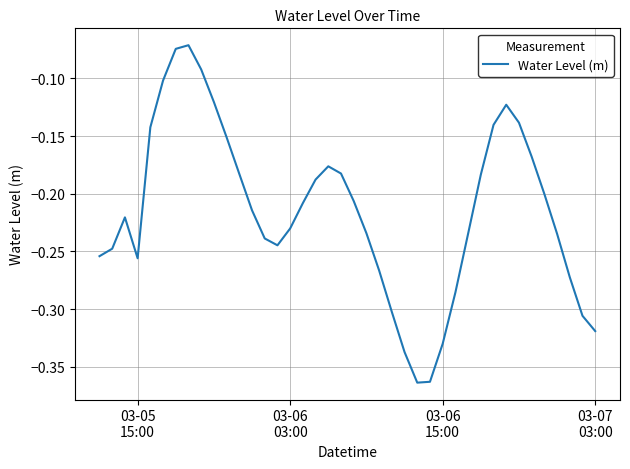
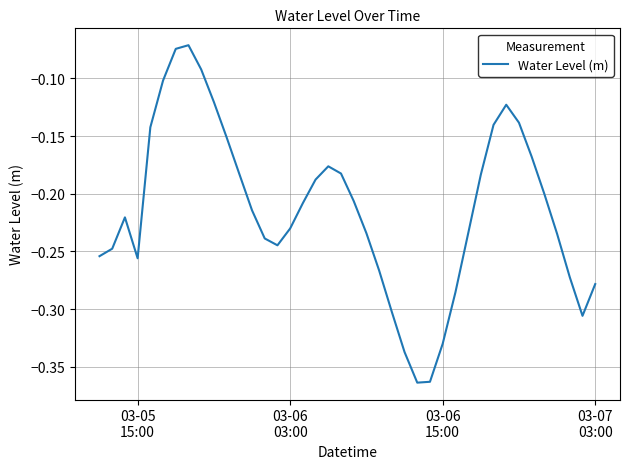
  {
    "03-05 15:00": -0.256,
    "03-06 03:00": -0.230,
    "03-06 15:00": -0.330,
-   "03-07 03:00": -0.319
+   "03-07 03:00": -0.278
  }
